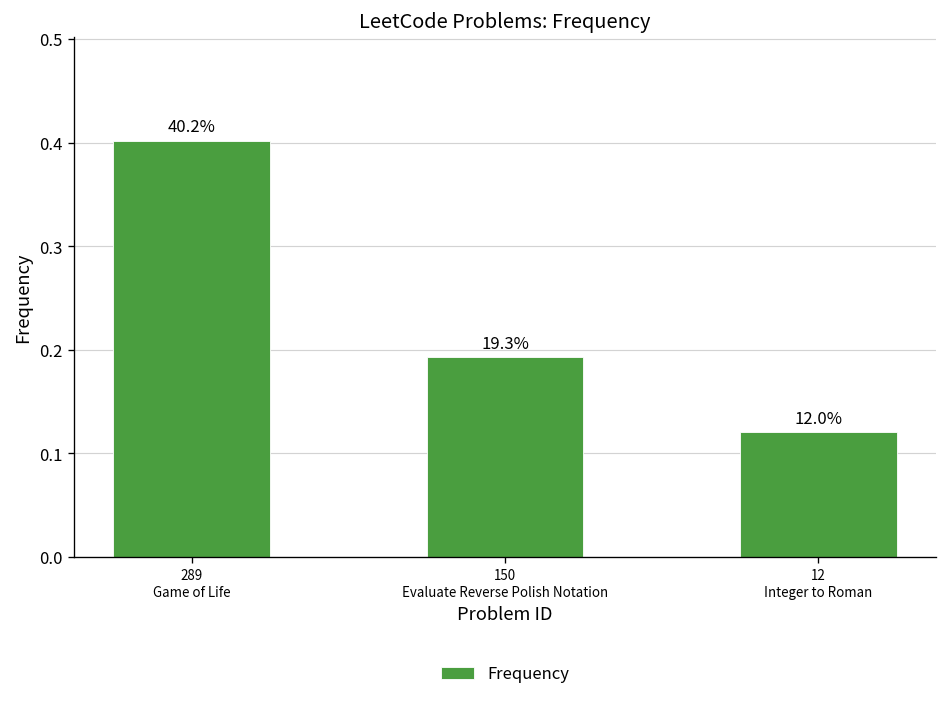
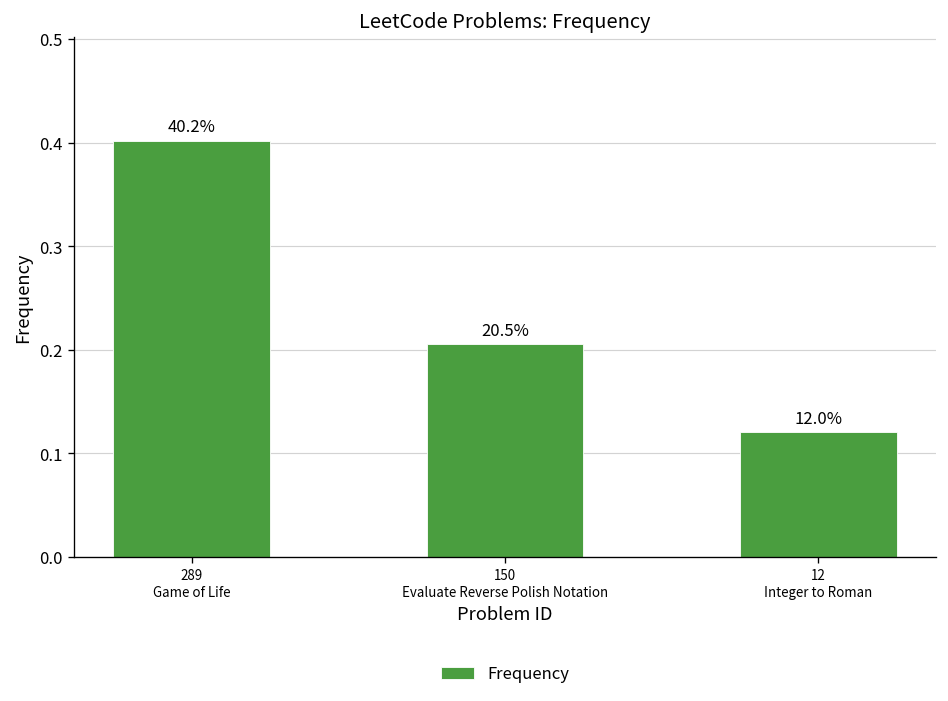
  {
    "289 Game of Life": "40.2%",
-   "150 Evaluate Reverse Polish Notation": "19.3%",
+   "150 Evaluate Reverse Polish Notation": "20.5%",
    "12 Integer to Roman": "12.0%"
  }
